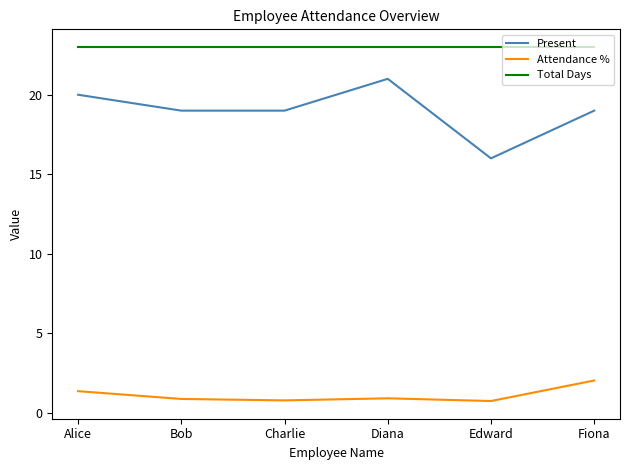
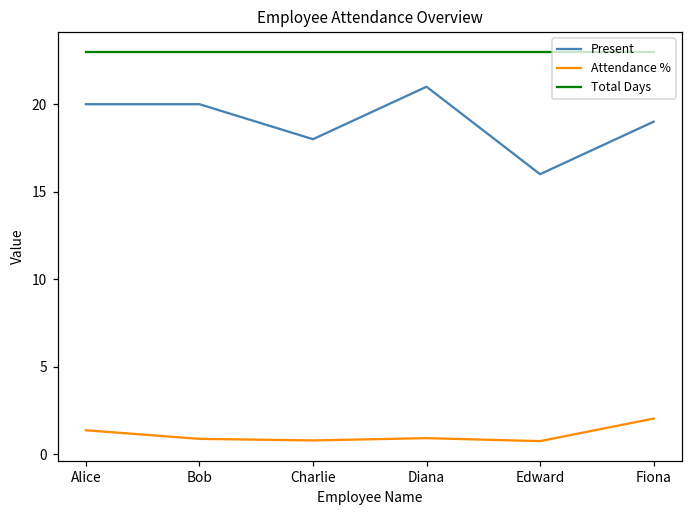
  {
    "Present": {
      "Alice": 20,
-     "Bob": 19,
-     "Charlie": 19,
+     "Bob": 20,
+     "Charlie": 18,
      "Diana": 21,
      "Edward": 16,
      "Fiona": 19
    },
    "Attendance %": {
      "Alice": 1.4,
      "Bob": 1,
      "Charlie": 0.8,
      "Diana": 1,
      "Edward": 0.7,
      "Fiona": 2
    },
    "Total Days": {
      "Alice": 23,
      "Bob": 23,
      "Charlie": 23,
      "Diana": 23,
      "Edward": 23
    }
  }
